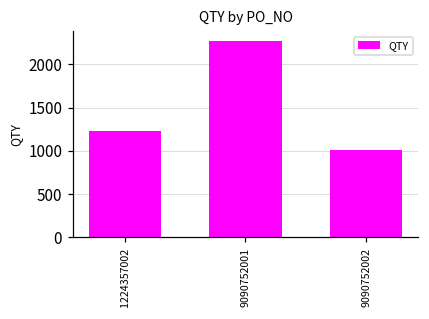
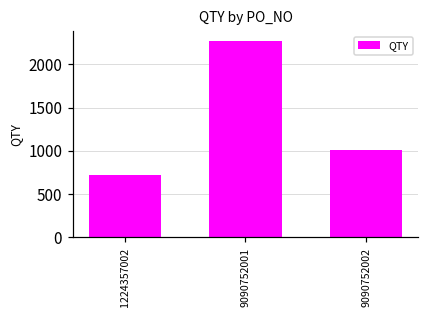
  {
-   "1224357002": 1200,
+   "1224357002": 700,
    "9090752001": 2300,
    "9090752002": 1000
  }
